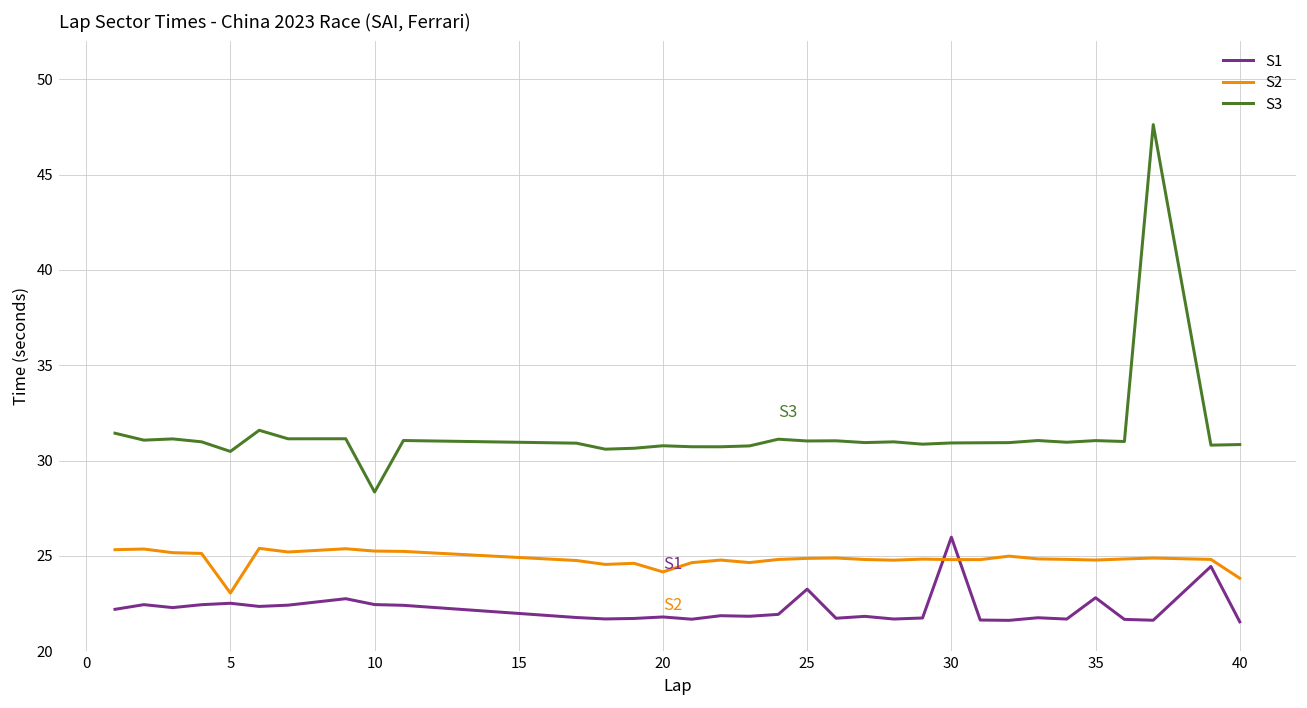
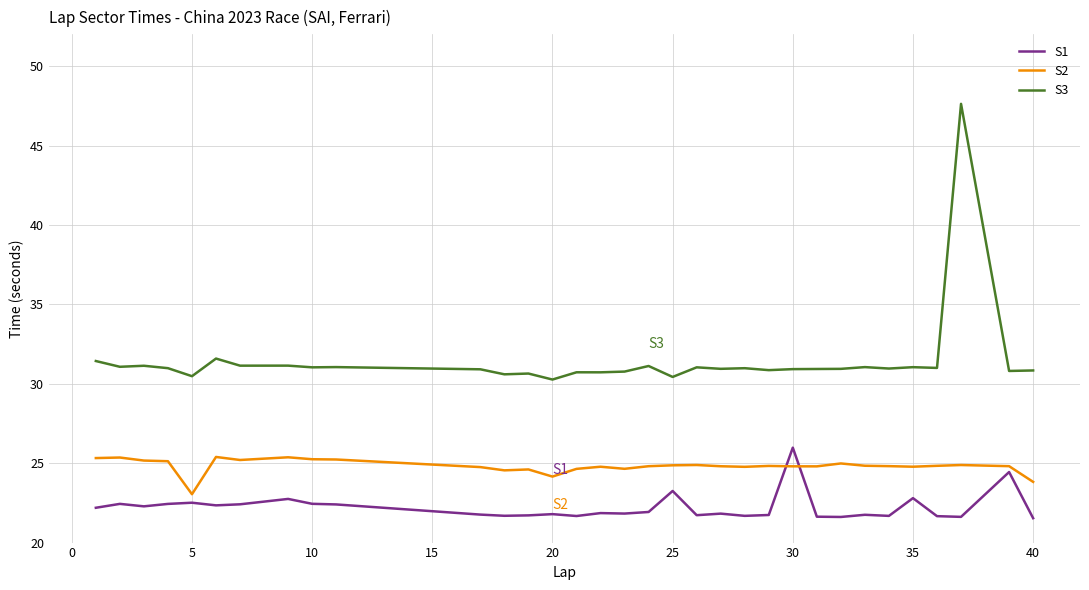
  {
    "S1": {
      "5": 22.5,
      "10": 22.4,
      "20": 21.8,
      "25": 23.3,
      "30": 26.0,
      "35": 22.8,
      "40": 21.5
    },
    "S2": {
      "5": 23.0,
      "10": 25.2,
      "20": 24.2,
      "25": 24.9,
      "30": 24.8,
      "35": 24.8,
      "40": 23.8
    },
    "S3": {
      "5": 30.5,
-     "10": 28.3,
-     "20": 30.8,
-     "25": 31.0,
+     "10": 31.0,
+     "20": 30.3,
+     "25": 30.4,
      "30": 30.9,
      "35": 31.0,
      "40": 30.8
    }
  }
